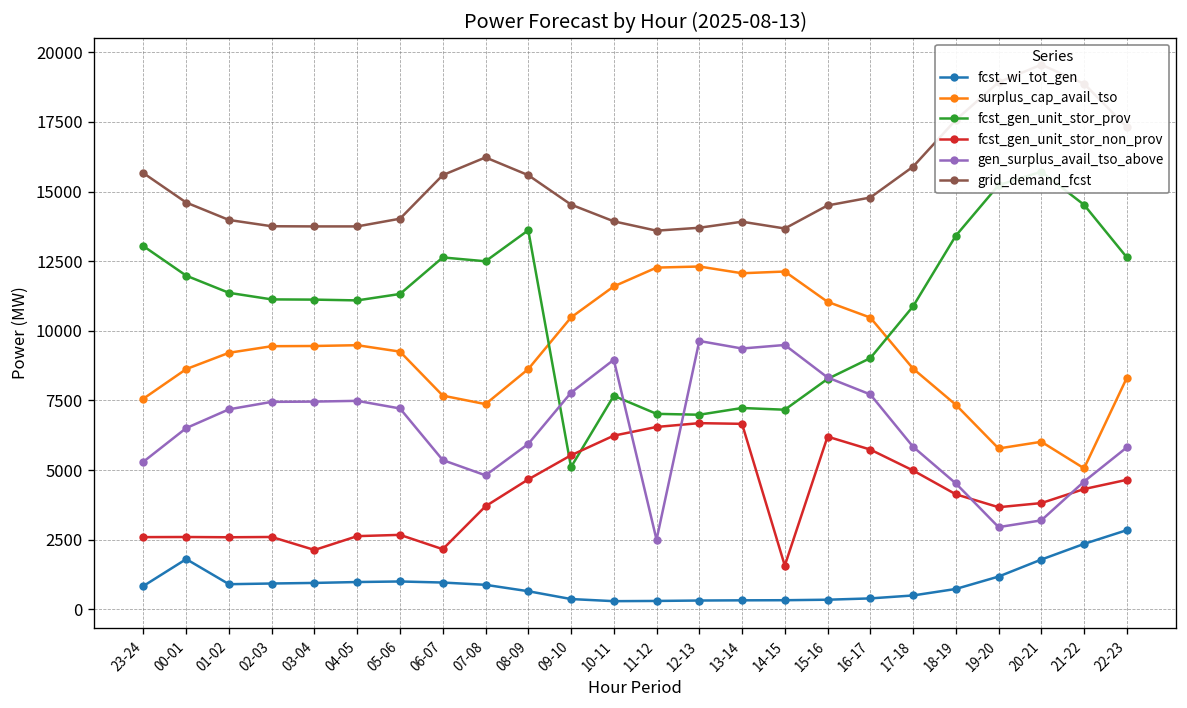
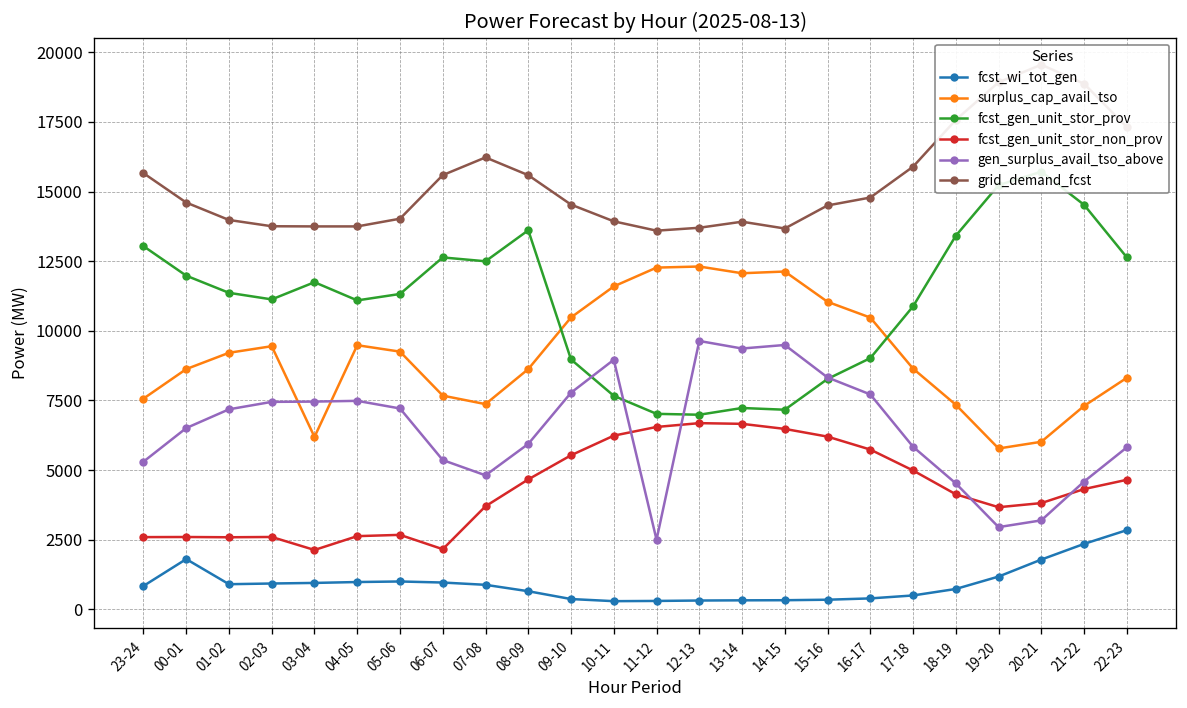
  {
    "fcst_wi_tot_gen": {
      "23-24": 800,
      "00-01": 1800,
      "01-02": 900,
      "02-03": 900,
      "03-04": 900,
      "04-05": 1000,
      "05-06": 1000,
      "06-07": 1000,
      "07-08": 900,
      "08-09": 600,
      "09-10": 400,
      "10-11": 300,
      "11-12": 300,
      "12-13": 300,
      "13-14": 300,
      "14-15": 300,
      "15-16": 300,
      "16-17": 400,
      "17-18": 500,
      "18-19": 700,
      "19-20": 1200,
      "20-21": 1800,
      "21-22": 2300,
      "22-23": 2800
    },
    "surplus_cap_avail_tso": {
      "23-24": 7600,
      "00-01": 8600,
      "01-02": 9200,
      "02-03": 9400,
-     "03-04": 9500,
+     "03-04": 6200,
      "04-05": 9500,
      "05-06": 9300,
      "06-07": 7700,
      "07-08": 7400,
      "08-09": 8600,
      "09-10": 10500,
      "10-11": 11600,
      "11-12": 12300,
      "12-13": 12300,
      "13-14": 12100,
      "14-15": 12100,
      "15-16": 11000,
      "16-17": 10500,
      "17-18": 8600,
      "18-19": 7300,
      "19-20": 5800,
      "20-21": 6000,
-     "21-22": 5100,
+     "21-22": 7300,
      "22-23": 8300
    },
    "fcst_gen_unit_stor_prov": {
      "23-24": 13000,
      "00-01": 12000,
      "01-02": 11400,
      "02-03": 11100,
-     "03-04": 11100,
+     "03-04": 11700,
      "04-05": 11100,
      "05-06": 11300,
      "06-07": 12600,
      "07-08": 12500,
      "08-09": 13600,
-     "09-10": 5100,
+     "09-10": 9000,
      "10-11": 7700,
      "11-12": 7000,
      "12-13": 7000,
      "13-14": 7200,
      "14-15": 7200,
      "16-17": 9000,
      "17-18": 10900,
      "18-19": 13400,
      "21-22": 14500,
      "22-23": 12600
    },
    "fcst_gen_unit_stor_non_prov": {
      "23-24": 2600,
      "00-01": 2600,
      "01-02": 2600,
      "02-03": 2600,
      "03-04": 2100,
      "04-05": 2600,
      "05-06": 2700,
      "06-07": 2200,
      "07-08": 3700,
      "08-09": 4700,
      "09-10": 5500,
      "10-11": 6200,
      "11-12": 6500,
      "12-13": 6700,
      "13-14": 6700,
-     "14-15": 1600,
+     "14-15": 6500,
      "15-16": 6200,
      "16-17": 5700,
      "17-18": 5000,
      "18-19": 4100,
      "19-20": 3700,
      "20-21": 3800,
      "21-22": 4300,
      "22-23": 4700
    },
    "gen_surplus_avail_tso_above": {
      "23-24": 5300,
      "00-01": 6500,
      "01-02": 7200,
      "02-03": 7400,
      "03-04": 7500,
      "04-05": 7500,
      "05-06": 7200,
      "06-07": 5400,
      "07-08": 4800,
      "08-09": 5900,
      "09-10": 7800,
      "10-11": 9000,
      "11-12": 2500,
      "12-13": 9600,
      "13-14": 9400,
      "14-15": 9500,
      "16-17": 7700,
      "17-18": 5800,
      "18-19": 4500,
      "19-20": 3000,
      "20-21": 3200,
      "21-22": 4600,
      "22-23": 5800
    },
    "grid_demand_fcst": {
      "23-24": 15700,
      "00-01": 14600,
      "01-02": 14000,
      "02-03": 13800,
      "03-04": 13800,
      "04-05": 13800,
      "05-06": 14000,
      "06-07": 15600,
      "07-08": 16200,
      "08-09": 15600,
      "09-10": 14500,
      "10-11": 13900,
      "11-12": 13600,
      "12-13": 13700,
      "13-14": 13900,
      "14-15": 13700,
      "15-16": 14500,
      "16-17": 14800,
      "17-18": 15900
    }
  }
